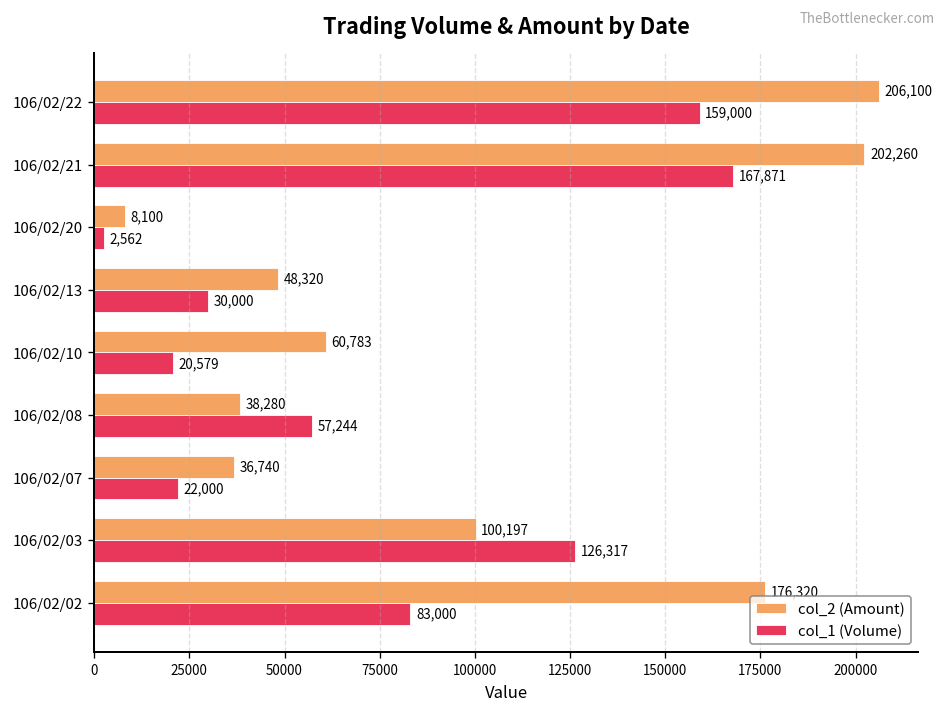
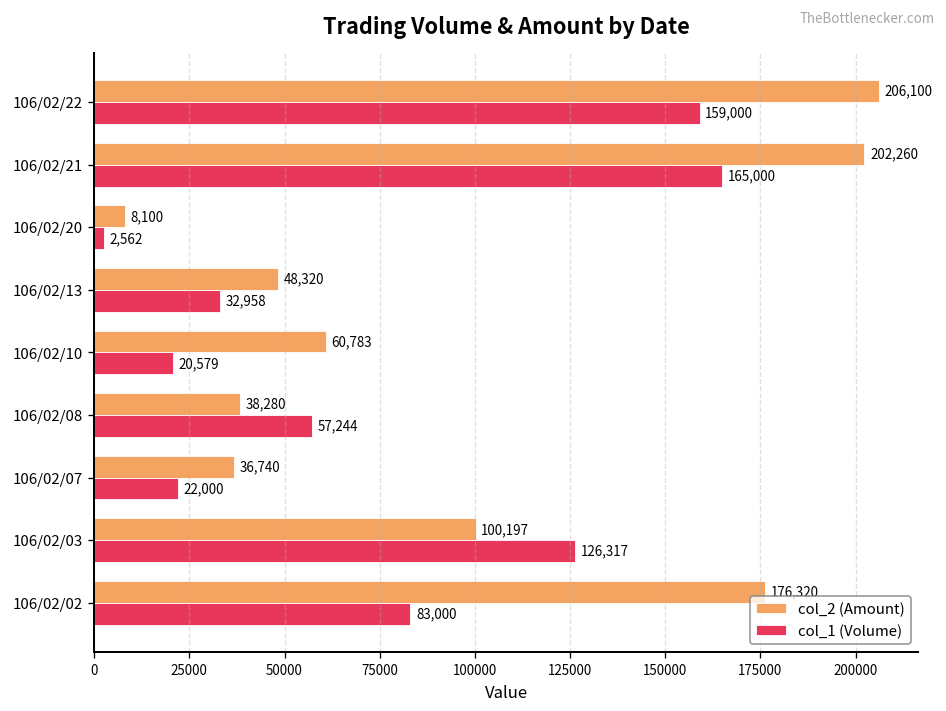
  {
    "col_2 (Amount)": {
      "106/02/22": "206,100",
      "106/02/21": "202,260",
      "106/02/20": "8,100",
      "106/02/13": "48,320",
      "106/02/10": "60,783",
      "106/02/08": "38,280",
      "106/02/07": "36,740",
      "106/02/03": "100,197"
    },
    "col_1 (Volume)": {
      "106/02/22": "159,000",
-     "106/02/21": "167,871",
+     "106/02/21": "165,000",
      "106/02/20": "2,562",
-     "106/02/13": "30,000",
+     "106/02/13": "32,958",
      "106/02/10": "20,579",
      "106/02/08": "57,244",
      "106/02/07": "22,000",
      "106/02/03": "126,317",
      "106/02/02": "83,000"
    }
  }
